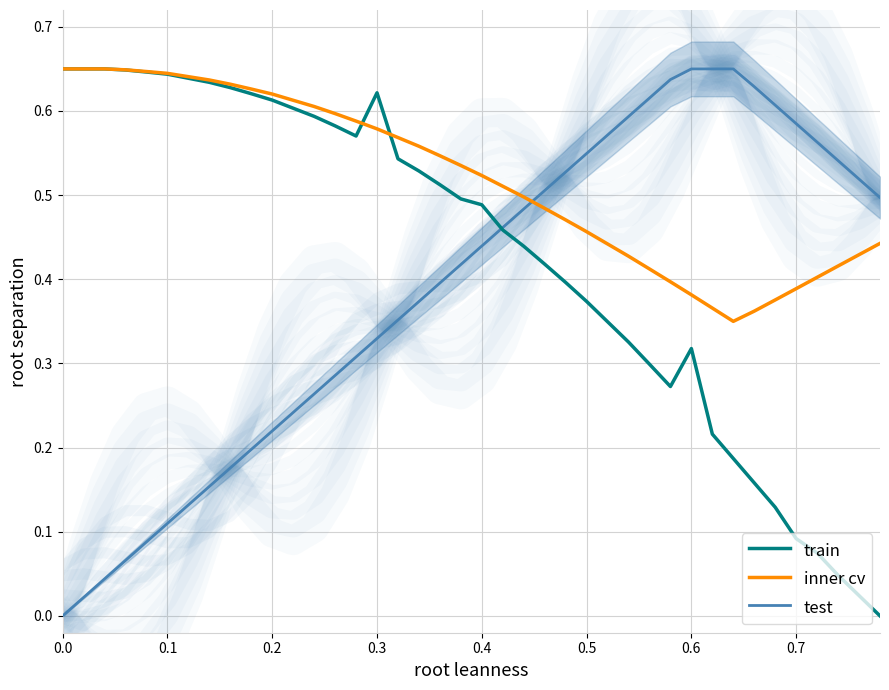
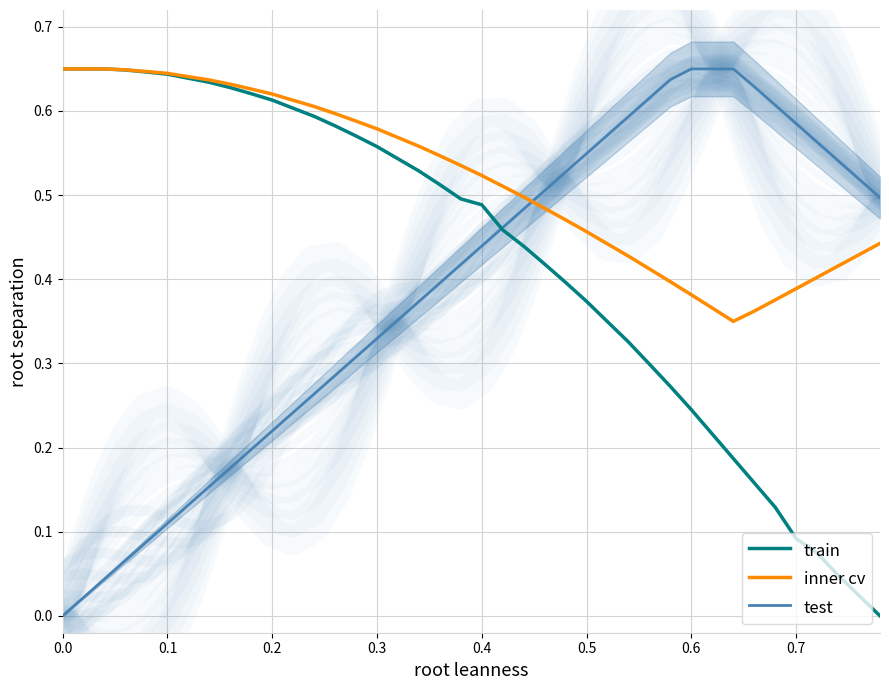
  {
    "train": {
      "0.2": 0.61,
-     "0.3": 0.62,
+     "0.3": 0.56,
      "0.4": 0.49,
      "0.5": 0.37,
-     "0.6": 0.32
+     "0.6": 0.24
    },
    "inner cv": {
      "0.2": 0.62,
      "0.3": 0.58,
      "0.4": 0.52,
      "0.5": 0.46,
      "0.6": 0.38,
      "0.7": 0.39
    }
  }
